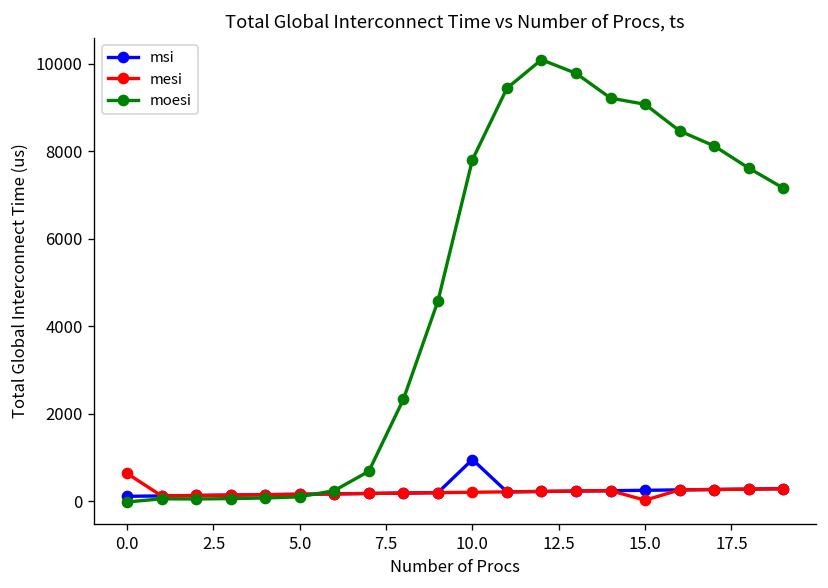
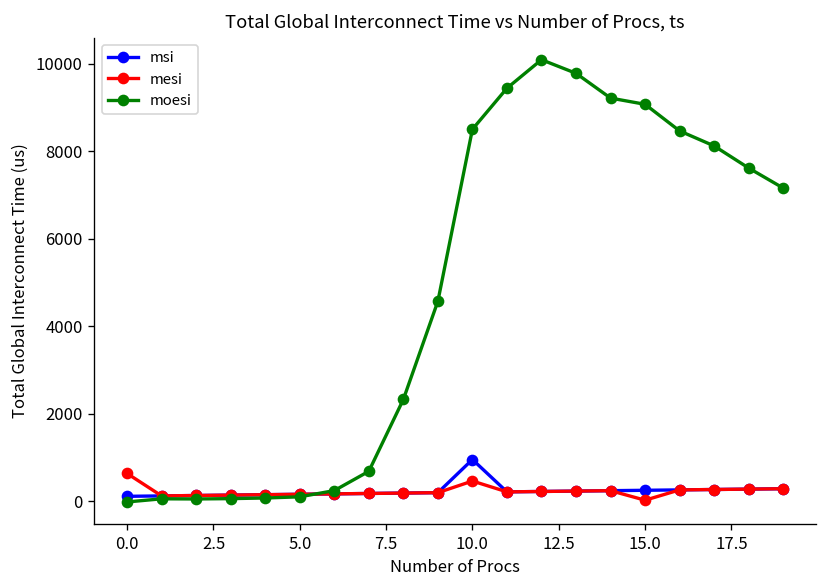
  {
    "msi": {
      "0.0": 100,
      "10.0": 1000,
      "15.0": 200
    },
    "mesi": {
      "0.0": 600,
-     "10.0": 200,
+     "10.0": 500,
      "15.0": 0
    },
    "moesi": {
      "0.0": 0,
-     "10.0": 7800,
+     "10.0": 8500,
      "15.0": 9100
    }
  }
